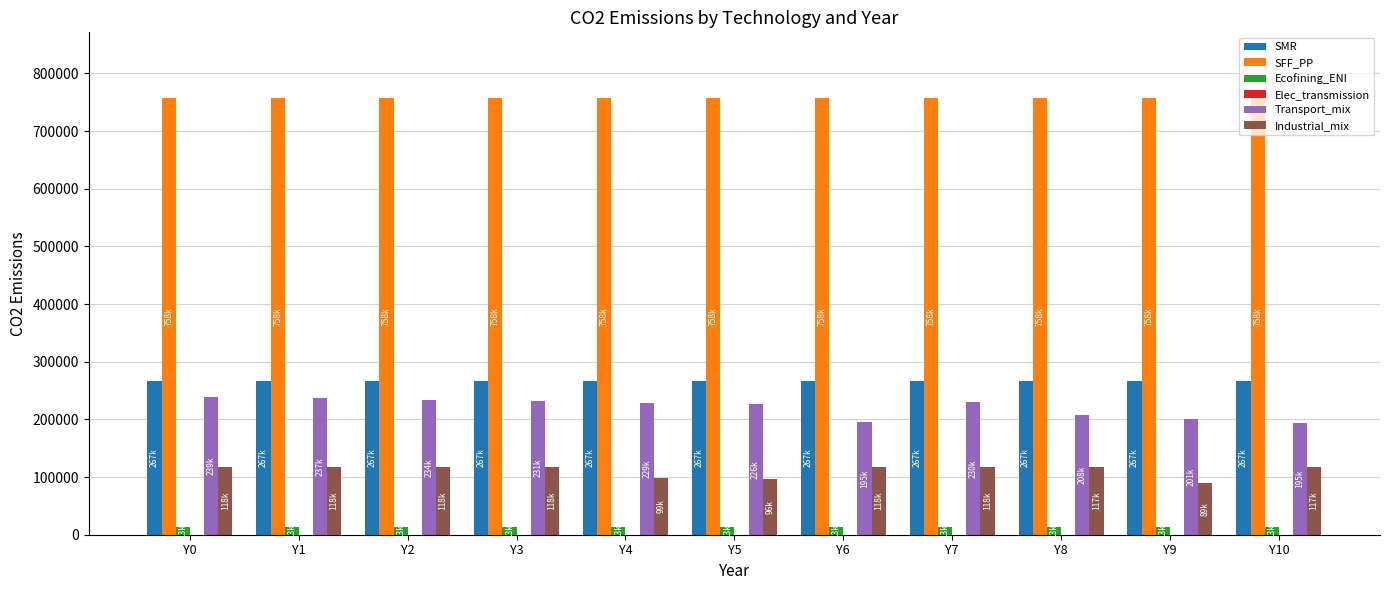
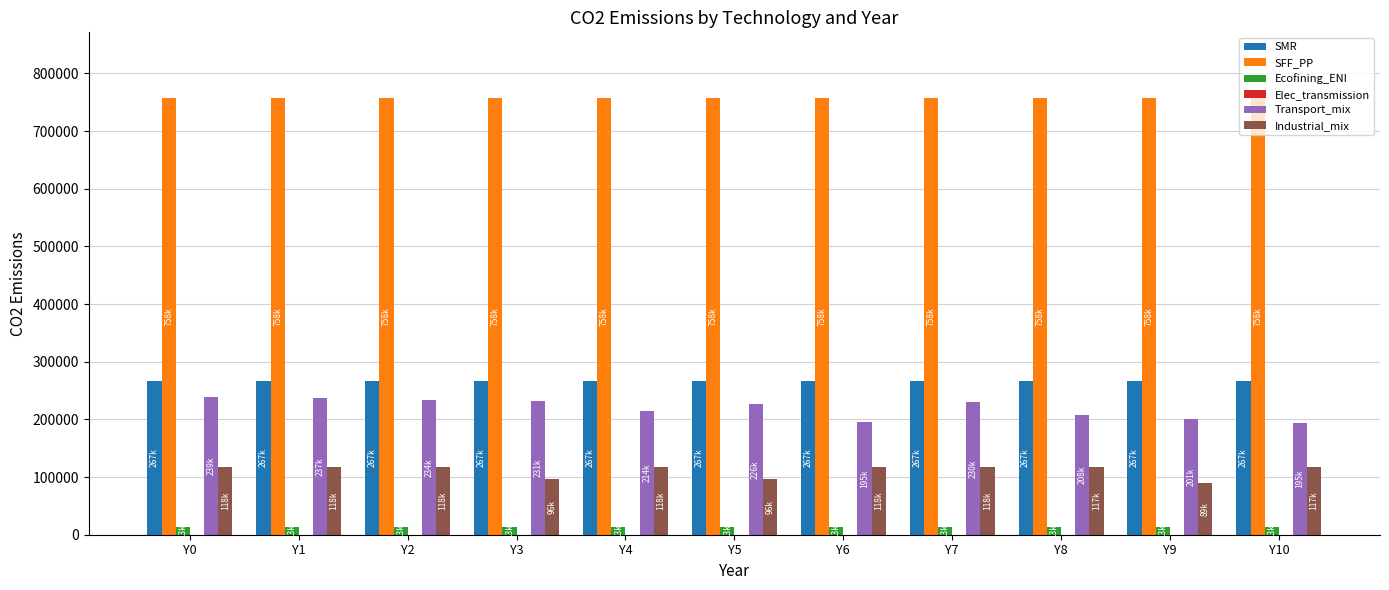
  {
    "SMR": {
      "Y0": "267k",
      "Y1": "267k",
      "Y2": "267k",
      "Y3": "267k",
      "Y4": "267k",
      "Y5": "267k",
      "Y6": "267k",
      "Y7": "267k",
      "Y8": "267k",
      "Y9": "267k",
      "Y10": "267k"
    },
    "SFF_PP": {
      "Y0": "758k",
      "Y1": "758k",
      "Y2": "758k",
      "Y3": "758k",
      "Y4": "758k",
      "Y5": "758k",
      "Y6": "758k",
      "Y7": "758k",
      "Y8": "758k",
      "Y9": "758k"
    },
    "Ecofining_ENI": {
      "Y0": "13k",
      "Y1": "13k",
      "Y2": "13k",
      "Y3": "13k",
      "Y4": "13k",
      "Y5": "13k",
      "Y6": "13k",
      "Y7": "13k",
      "Y8": "13k",
      "Y9": "13k",
      "Y10": "13k"
    },
    "Elec_transmission": {
      "Y0": "0",
      "Y1": "0",
      "Y2": "0",
      "Y3": "0",
      "Y4": "0",
      "Y5": "0",
      "Y6": "0",
      "Y7": "0",
      "Y8": "0",
      "Y9": "0",
      "Y10": "0"
    },
    "Transport_mix": {
      "Y0": "239k",
      "Y1": "237k",
      "Y2": "234k",
      "Y3": "231k",
-     "Y4": "229k",
+     "Y4": "214k",
      "Y5": "226k",
      "Y6": "195k",
      "Y7": "230k",
      "Y8": "208k",
      "Y9": "201k",
      "Y10": "195k"
    },
    "Industrial_mix": {
      "Y0": "118k",
      "Y1": "118k",
      "Y2": "118k",
-     "Y3": "118k",
-     "Y4": "99k",
+     "Y3": "96k",
+     "Y4": "118k",
      "Y5": "96k",
      "Y6": "118k",
      "Y7": "118k",
      "Y8": "117k",
      "Y9": "89k",
      "Y10": "117k"
    }
  }
